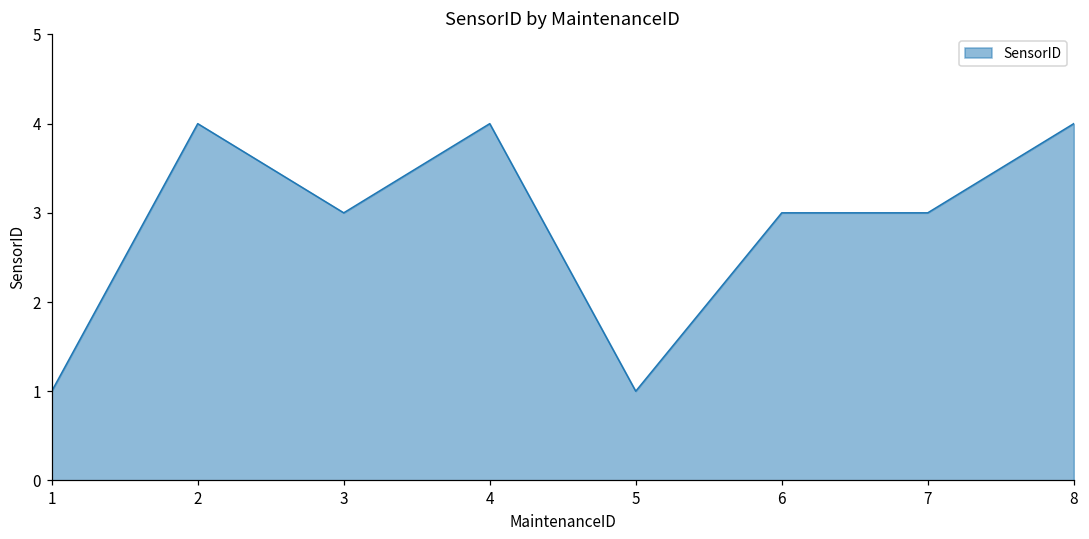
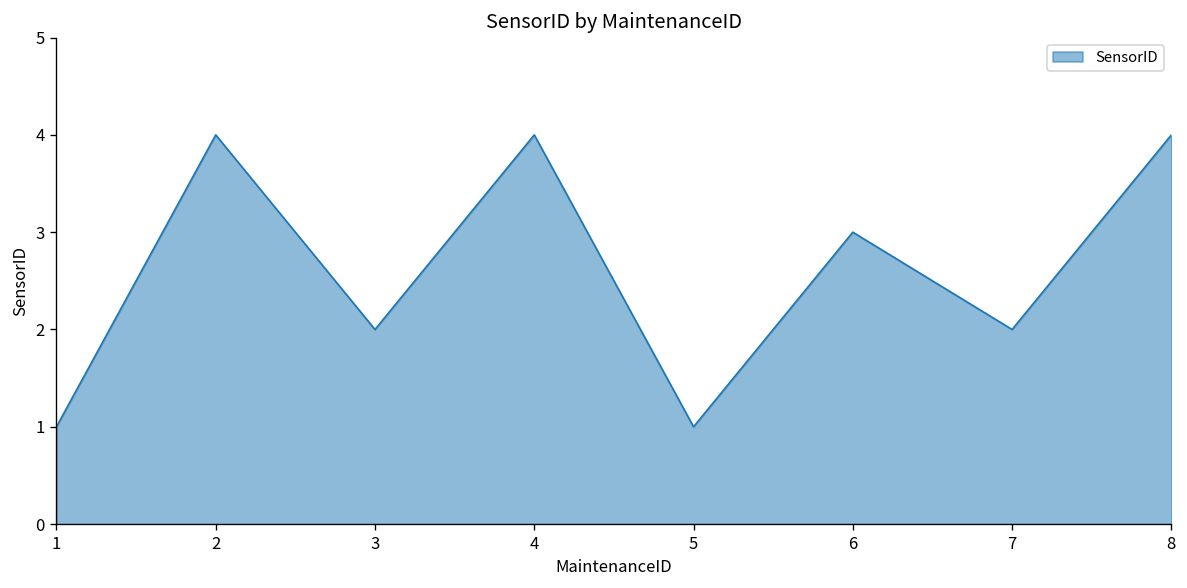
  {
    "1": 1,
    "2": 4,
-   "3": 3,
+   "3": 2,
    "4": 4,
    "5": 1,
    "6": 3,
-   "7": 3,
+   "7": 2,
    "8": 4
  }
